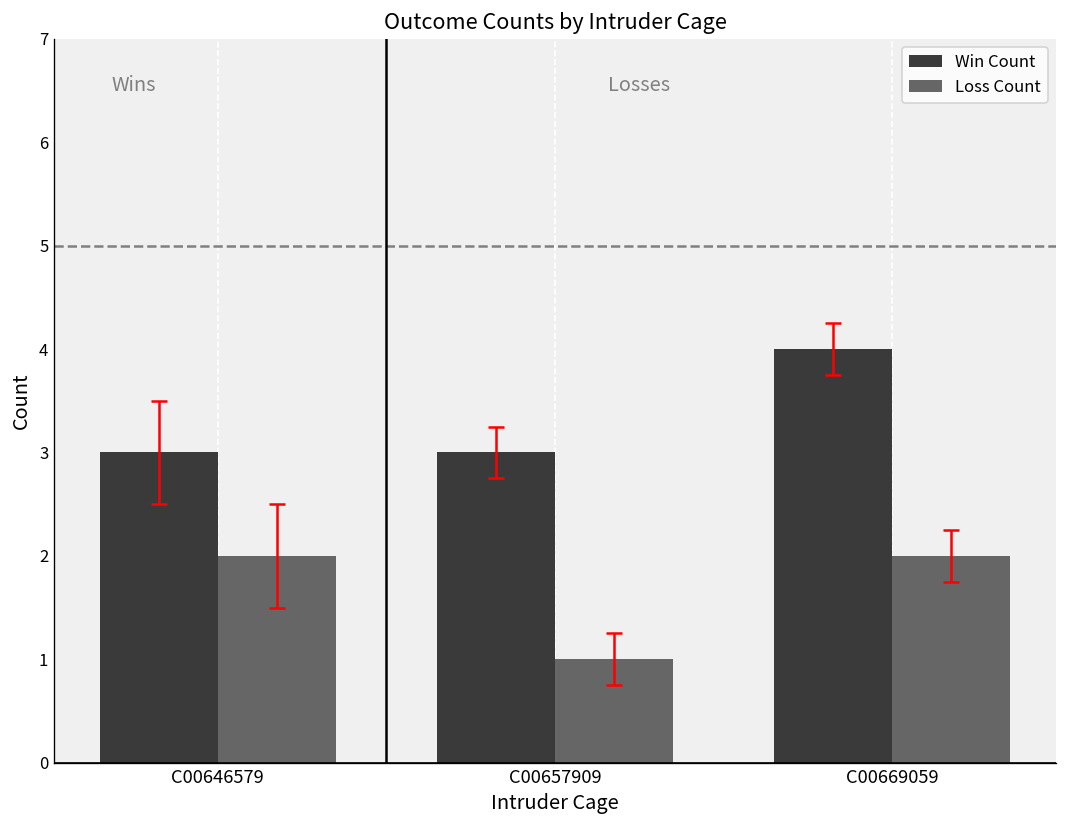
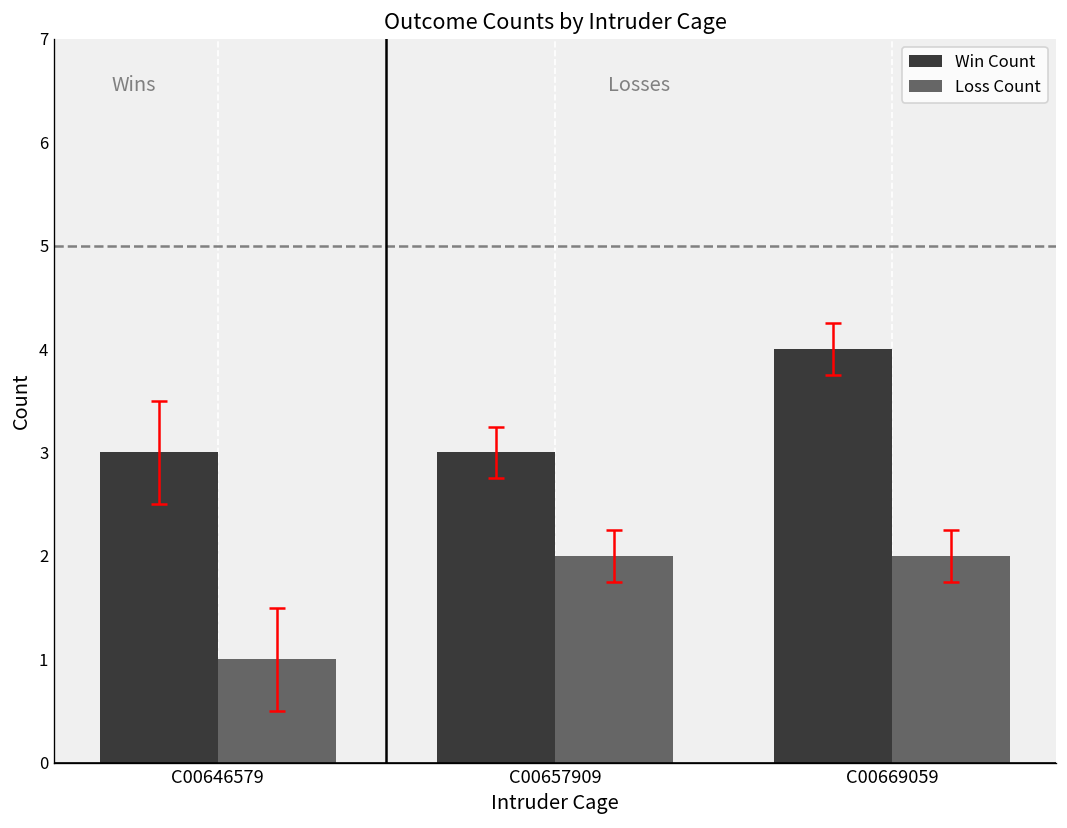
  {
    "Win Count": {
      "C00646579": 3,
      "C00657909": 3,
      "C00669059": 4
    },
    "Loss Count": {
-     "C00646579": 2,
-     "C00657909": 1,
+     "C00646579": 1,
+     "C00657909": 2,
      "C00669059": 2
    }
  }
